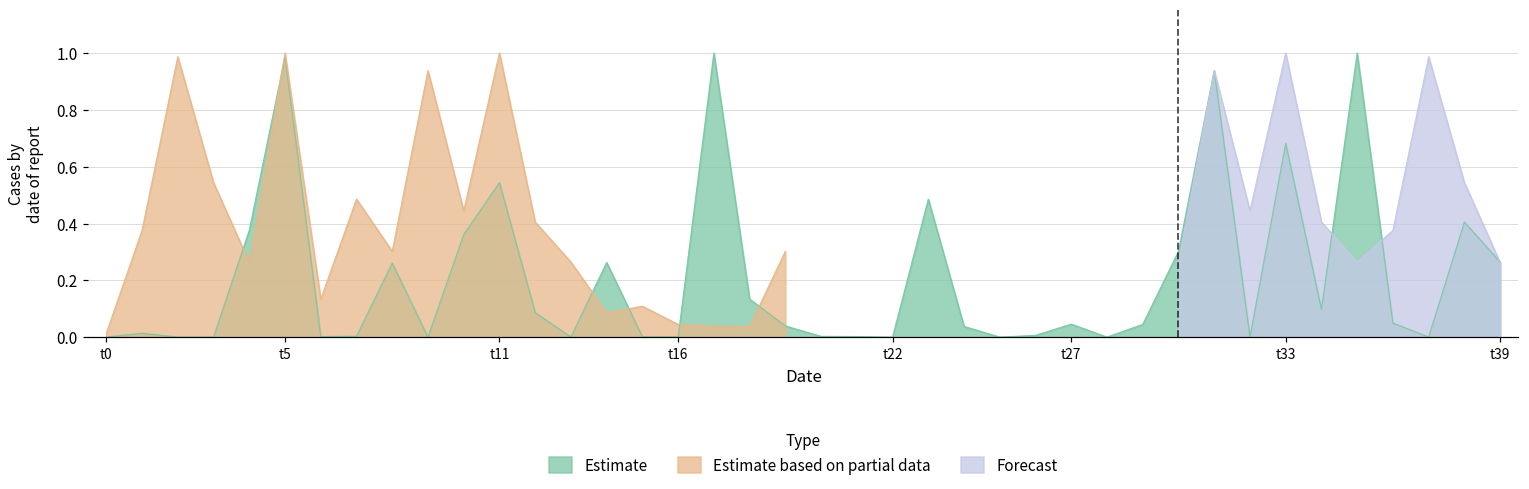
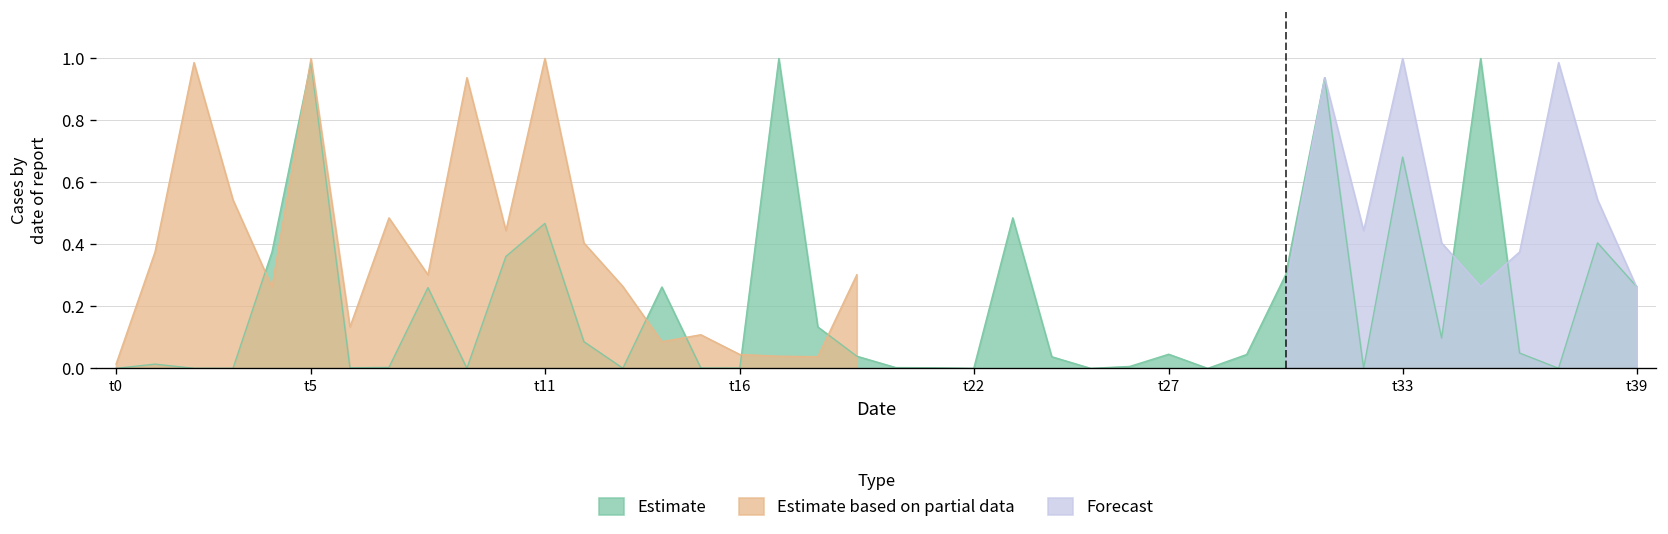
  {
    "Estimate": {
      "t0": 0.00,
      "t5": 0.99,
-     "t11": 0.54,
+     "t11": 0.47,
      "t16": 0.00,
      "t22": 0.00,
      "t27": 0.05,
      "t33": 0.68
    },
    "Estimate based on partial data": {
      "t0": 0.01,
      "t5": 1.00,
      "t11": 1.00,
      "t16": 0.04
    },
    "Forecast": {
      "t33": 1.00
    }
  }
